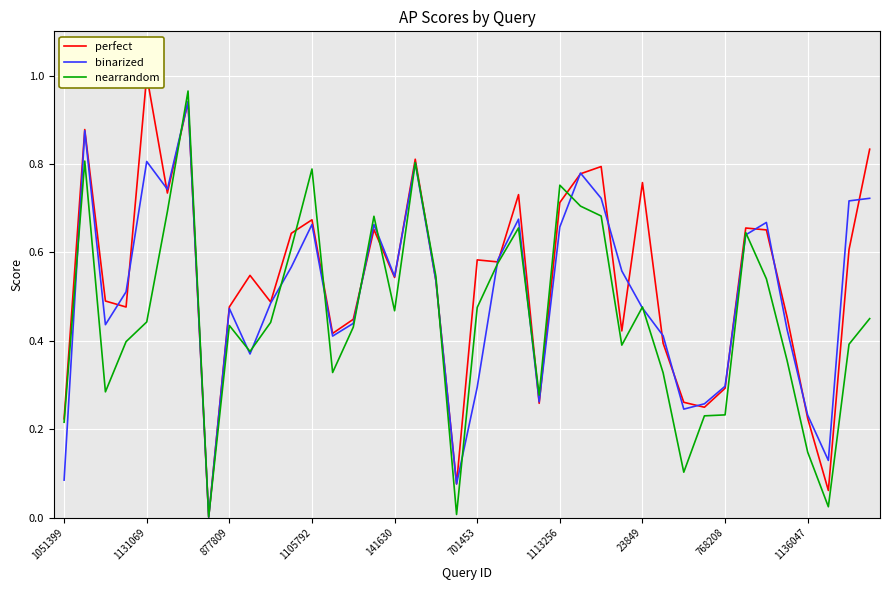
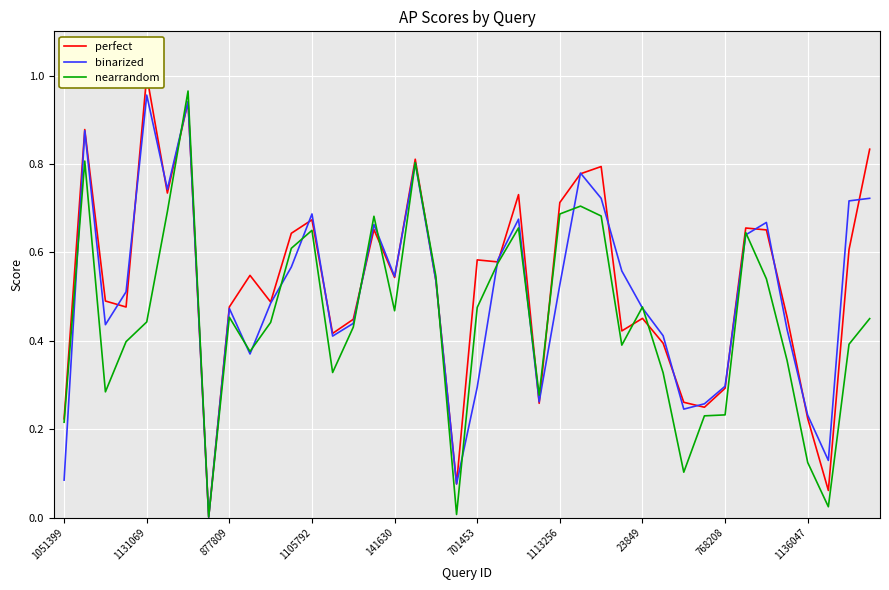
  {
    "perfect": {
      "1051399": 0.22,
      "1105792": 0.67,
      "701453": 0.58,
      "1113256": 0.71,
-     "23849": 0.76,
+     "23849": 0.45,
      "1136047": 0.22
    },
    "binarized": {
      "1051399": 0.08,
-     "1131069": 0.81,
-     "1105792": 0.66,
+     "1131069": 0.96,
+     "1105792": 0.69,
      "701453": 0.29,
-     "1113256": 0.66,
+     "1113256": 0.53,
      "1136047": 0.23
    },
    "nearrandom": {
      "1051399": 0.22,
      "1131069": 0.44,
-     "877809": 0.43,
-     "1105792": 0.79,
+     "877809": 0.45,
+     "1105792": 0.65,
      "141630": 0.47,
      "701453": 0.48,
-     "1113256": 0.75,
+     "1113256": 0.69,
      "768208": 0.23,
-     "1136047": 0.15
+     "1136047": 0.12
    }
  }
